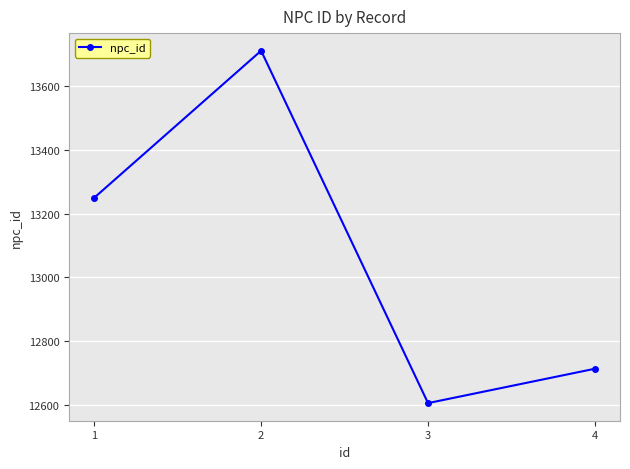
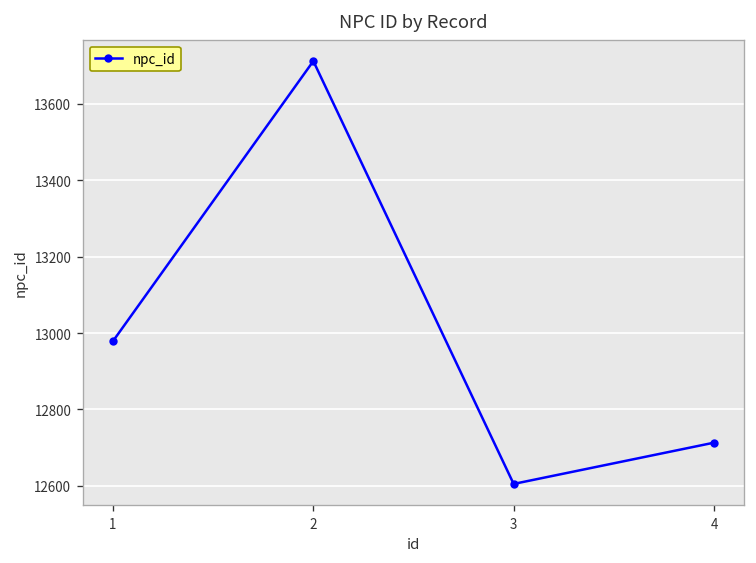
  {
-   "1": 13250,
+   "1": 12980,
    "2": 13710,
    "3": 12610,
    "4": 12710
  }
